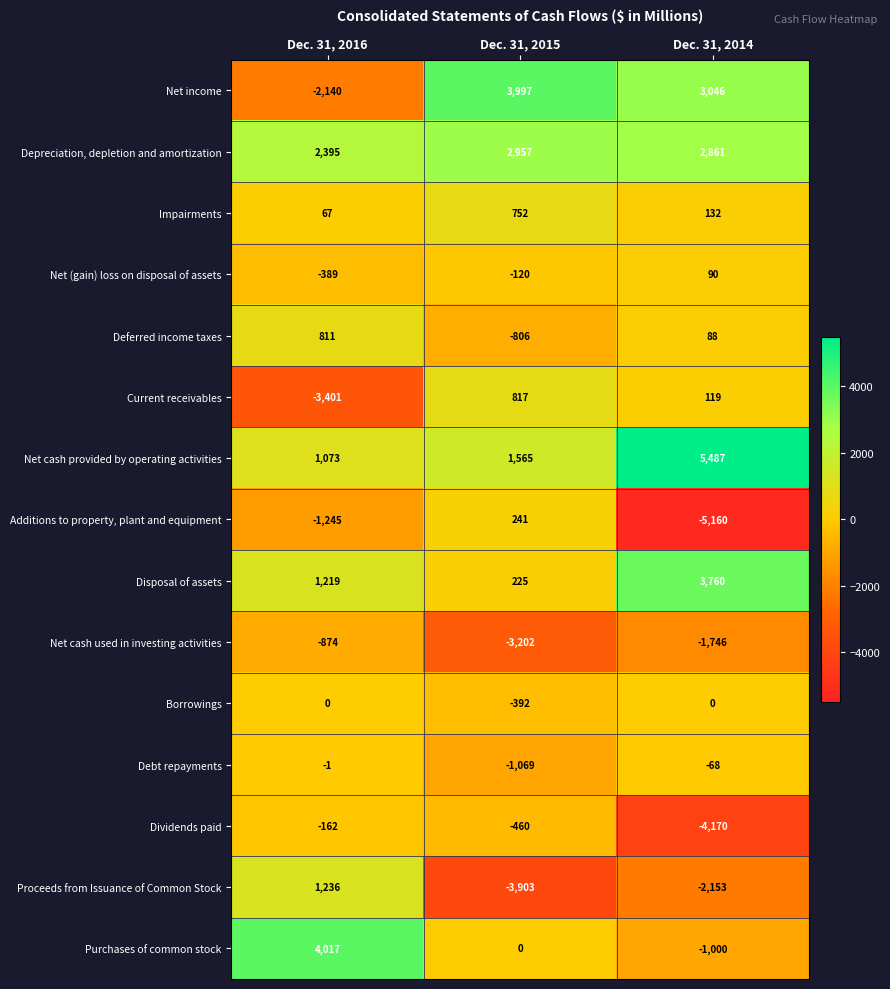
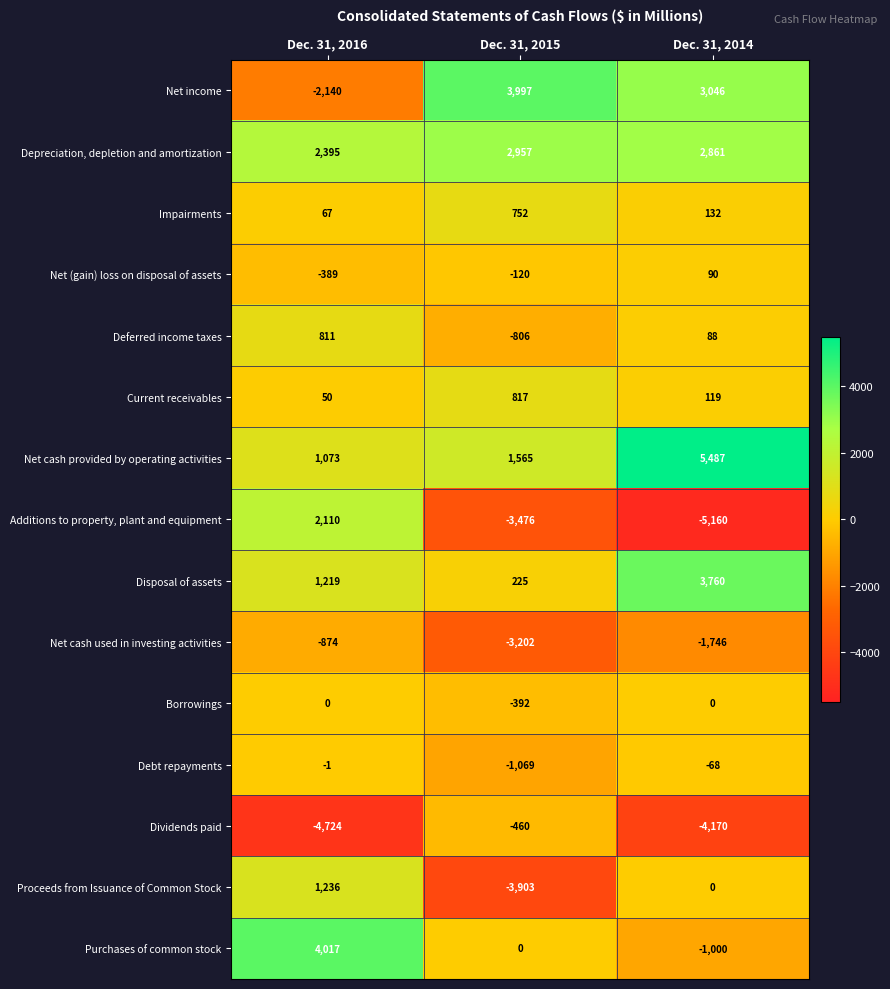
  {
    "Net income": {
      "Dec. 31, 2016": "-2,140",
      "Dec. 31, 2015": "3,997",
      "Dec. 31, 2014": "3,046"
    },
    "Depreciation, depletion and amortization": {
      "Dec. 31, 2016": "2,395",
      "Dec. 31, 2015": "2,957",
      "Dec. 31, 2014": "2,861"
    },
    "Impairments": {
      "Dec. 31, 2016": "67",
      "Dec. 31, 2015": "752",
      "Dec. 31, 2014": "132"
    },
    "Net (gain) loss on disposal of assets": {
      "Dec. 31, 2016": "-389",
      "Dec. 31, 2015": "-120",
      "Dec. 31, 2014": "90"
    },
    "Deferred income taxes": {
      "Dec. 31, 2016": "811",
      "Dec. 31, 2015": "-806",
      "Dec. 31, 2014": "88"
    },
    "Current receivables": {
-     "Dec. 31, 2016": "-3,401",
+     "Dec. 31, 2016": "50",
      "Dec. 31, 2015": "817",
      "Dec. 31, 2014": "119"
    },
    "Net cash provided by operating activities": {
      "Dec. 31, 2016": "1,073",
      "Dec. 31, 2015": "1,565",
      "Dec. 31, 2014": "5,487"
    },
    "Additions to property, plant and equipment": {
-     "Dec. 31, 2016": "-1,245",
-     "Dec. 31, 2015": "241",
+     "Dec. 31, 2016": "2,110",
+     "Dec. 31, 2015": "-3,476",
      "Dec. 31, 2014": "-5,160"
    },
    "Disposal of assets": {
      "Dec. 31, 2016": "1,219",
      "Dec. 31, 2015": "225",
      "Dec. 31, 2014": "3,760"
    },
    "Net cash used in investing activities": {
      "Dec. 31, 2016": "-874",
      "Dec. 31, 2015": "-3,202",
      "Dec. 31, 2014": "-1,746"
    },
    "Borrowings": {
      "Dec. 31, 2016": "0",
      "Dec. 31, 2015": "-392",
      "Dec. 31, 2014": "0"
    },
    "Debt repayments": {
      "Dec. 31, 2016": "-1",
      "Dec. 31, 2015": "-1,069",
      "Dec. 31, 2014": "-68"
    },
    "Dividends paid": {
-     "Dec. 31, 2016": "-162",
+     "Dec. 31, 2016": "-4,724",
      "Dec. 31, 2015": "-460",
      "Dec. 31, 2014": "-4,170"
    },
    "Proceeds from Issuance of Common Stock": {
      "Dec. 31, 2016": "1,236",
      "Dec. 31, 2015": "-3,903",
-     "Dec. 31, 2014": "-2,153"
+     "Dec. 31, 2014": "0"
    },
    "Purchases of common stock": {
      "Dec. 31, 2016": "4,017",
      "Dec. 31, 2015": "0",
      "Dec. 31, 2014": "-1,000"
    }
  }
